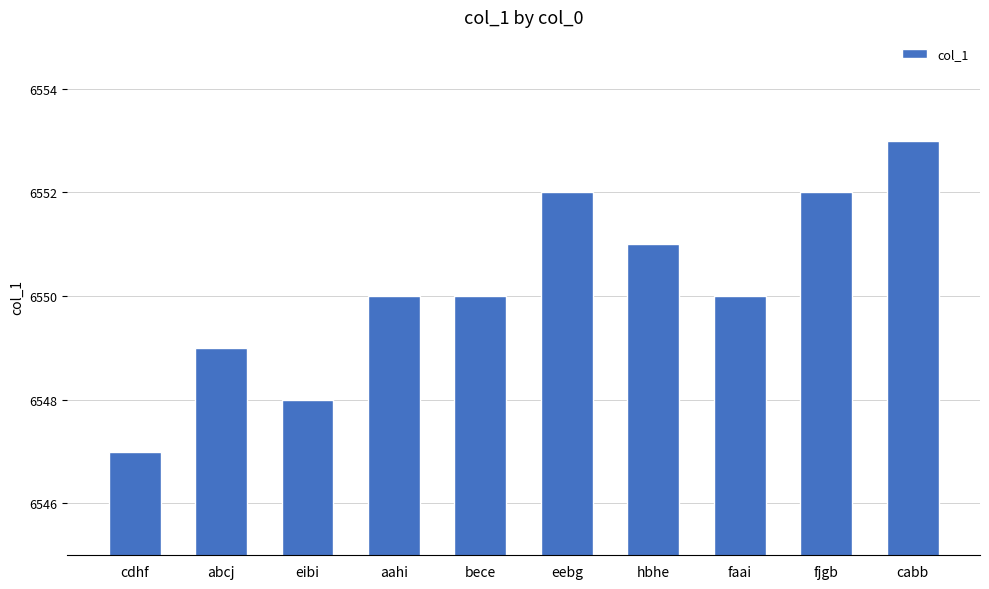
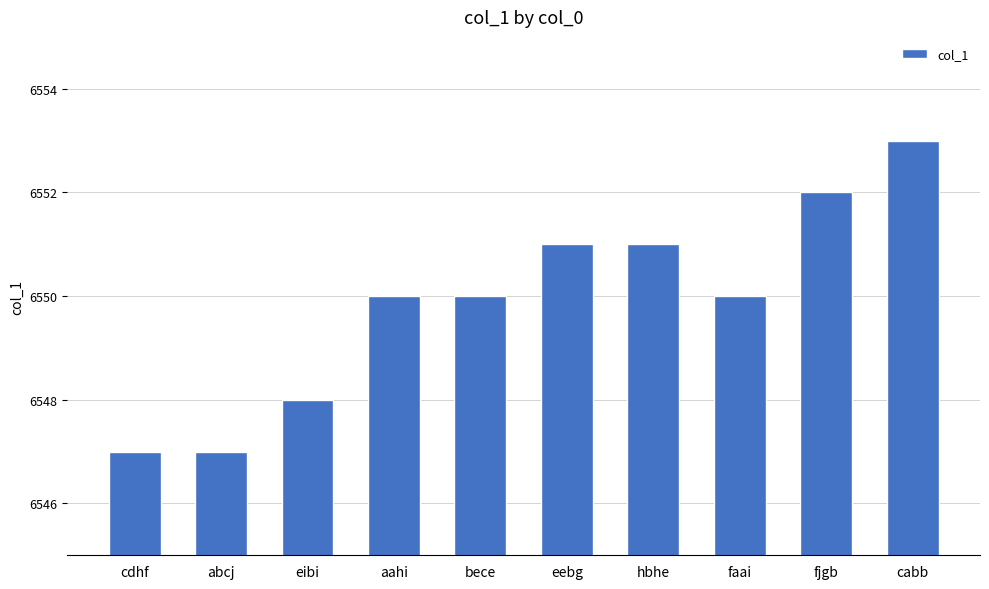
  {
    "cdhf": 6547,
-   "abcj": 6549,
+   "abcj": 6547,
    "eibi": 6548,
    "aahi": 6550,
    "bece": 6550,
-   "eebg": 6552,
+   "eebg": 6551,
    "hbhe": 6551,
    "faai": 6550,
    "fjgb": 6552,
    "cabb": 6553
  }
